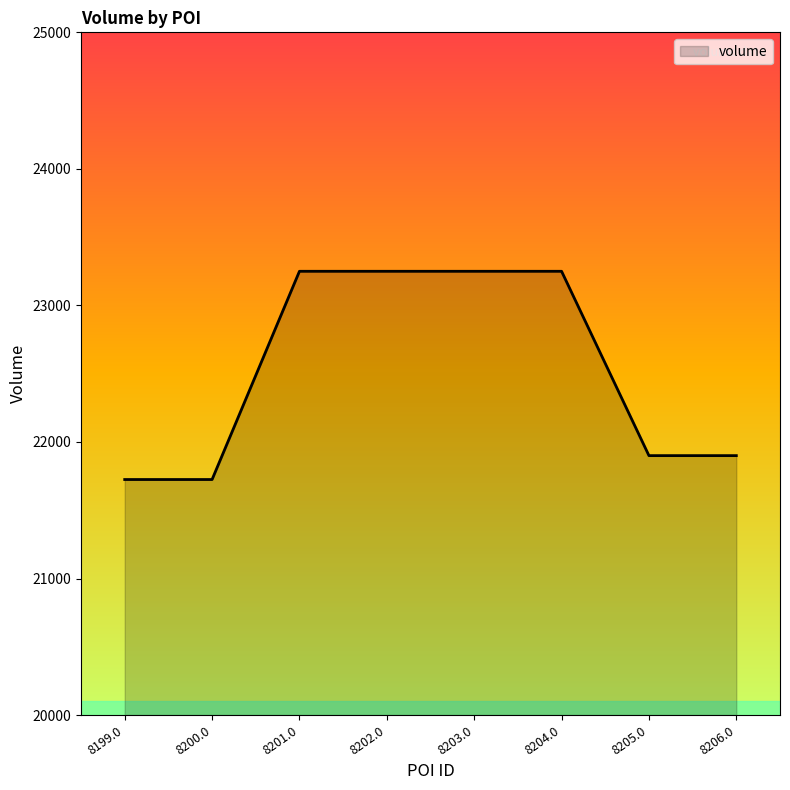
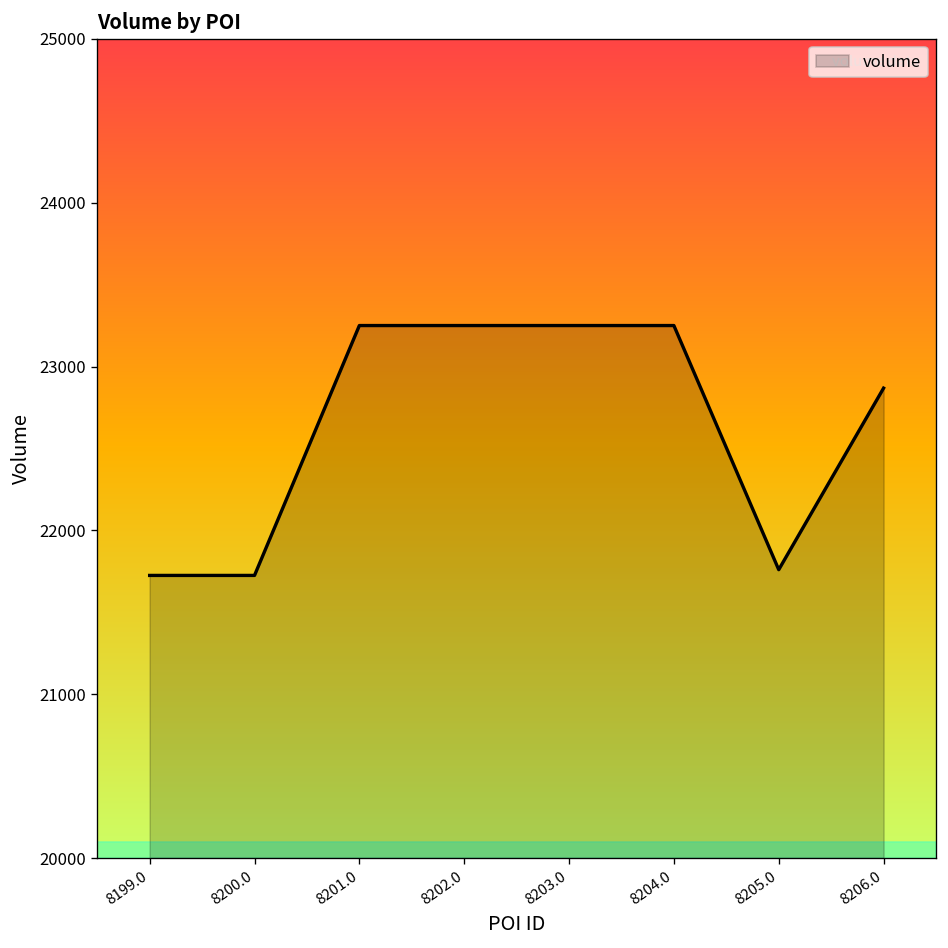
  {
    "8199.0": 21730,
    "8200.0": 21730,
    "8201.0": 23250,
    "8202.0": 23250,
    "8203.0": 23250,
    "8204.0": 23250,
-   "8205.0": 21900,
-   "8206.0": 21900
+   "8205.0": 21760,
+   "8206.0": 22870
  }
